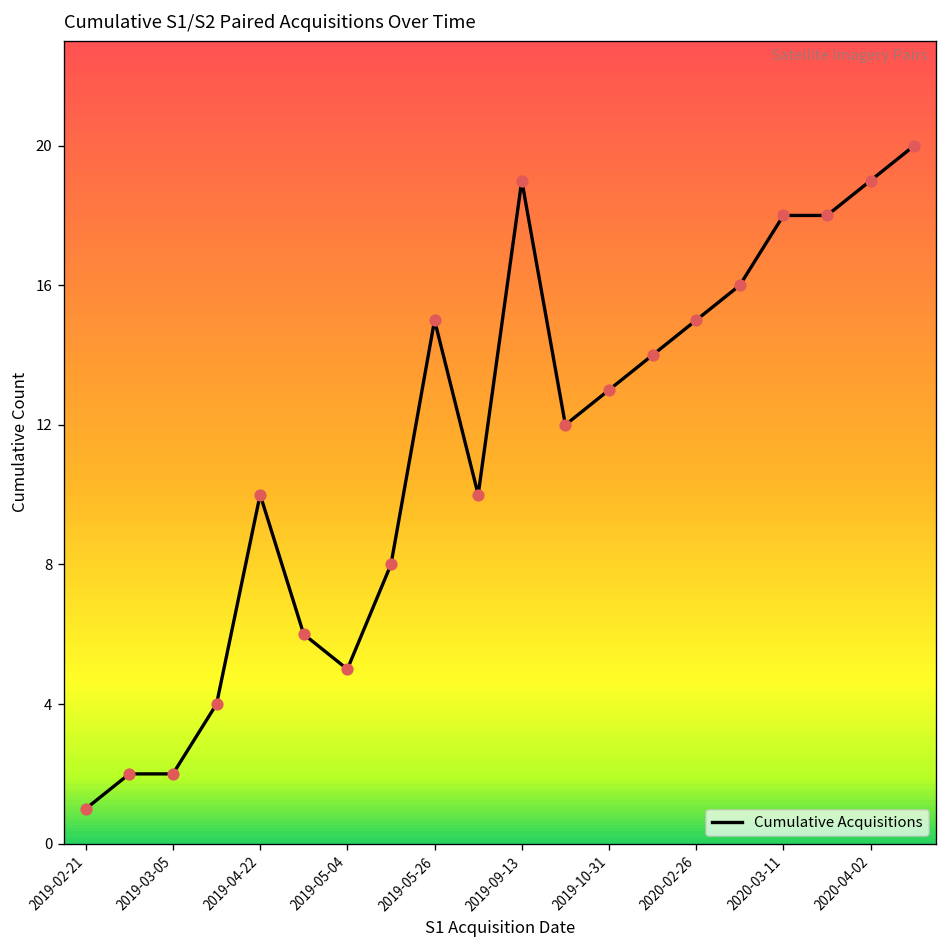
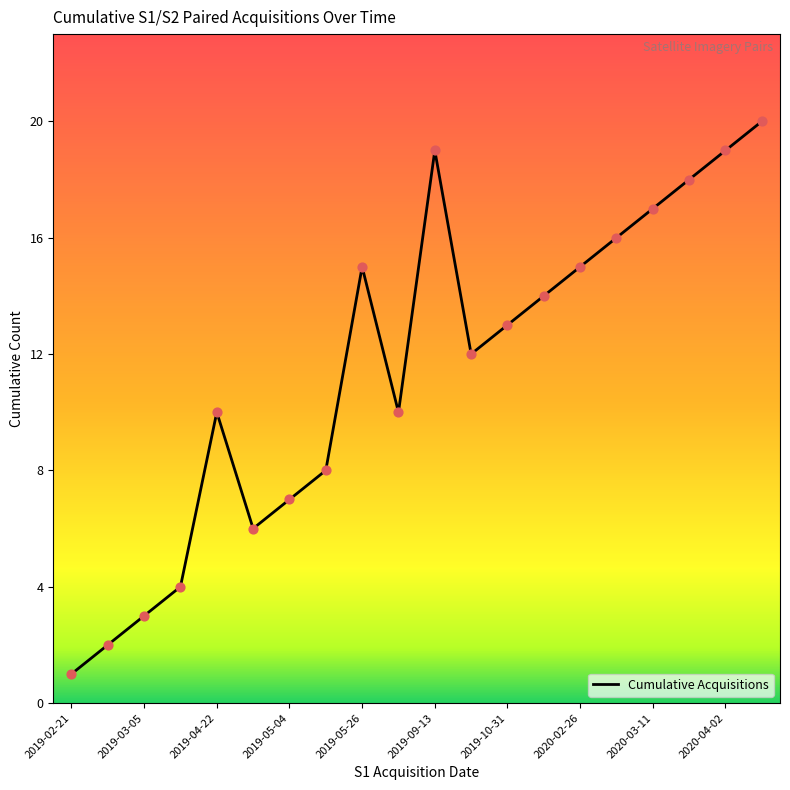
  {
    "2019-02-21": 1,
-   "2019-03-05": 2,
+   "2019-03-05": 3,
    "2019-04-22": 10,
-   "2019-05-04": 5,
+   "2019-05-04": 7,
    "2019-05-26": 15,
    "2019-09-13": 19,
    "2019-10-31": 13,
    "2020-02-26": 15,
-   "2020-03-11": 18,
+   "2020-03-11": 17,
    "2020-04-02": 19
  }
